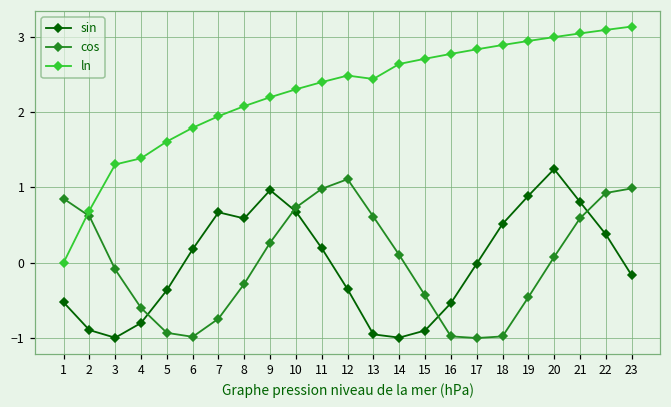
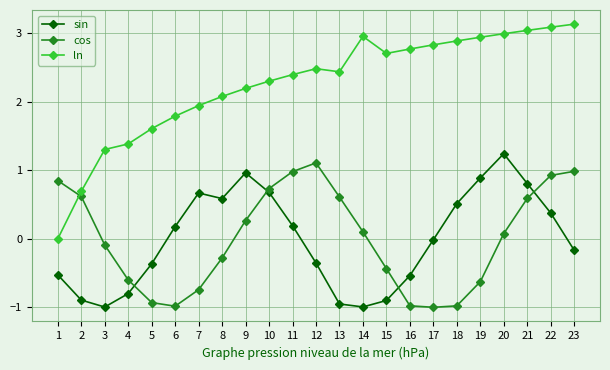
  {
    "sin": {
      "1": -0.5,
      "2": -0.9,
      "3": -1.0,
      "4": -0.8,
      "5": -0.4,
      "6": 0.2,
      "7": 0.7,
      "8": 0.6,
      "9": 1.0,
      "10": 0.7,
      "11": 0.2,
      "12": -0.4,
      "13": -1.0,
      "14": -1.0,
      "15": -0.9,
      "16": -0.5,
      "17": 0.0,
      "18": 0.5,
      "19": 0.9,
      "20": 1.2,
      "21": 0.8,
      "22": 0.4,
      "23": -0.2
    },
    "cos": {
      "1": 0.9,
      "2": 0.6,
      "3": -0.1,
      "4": -0.6,
      "5": -0.9,
      "6": -1.0,
      "7": -0.7,
      "8": -0.3,
      "9": 0.3,
      "10": 0.7,
      "11": 1.0,
      "12": 1.1,
      "13": 0.6,
      "14": 0.1,
      "15": -0.4,
      "16": -1.0,
      "17": -1.0,
      "18": -1.0,
-     "19": -0.5,
+     "19": -0.6,
      "20": 0.1,
      "21": 0.6,
      "22": 0.9,
      "23": 1.0
    },
    "ln": {
      "1": 0.0,
      "2": 0.7,
      "3": 1.3,
      "4": 1.4,
      "5": 1.6,
      "6": 1.8,
      "7": 1.9,
      "8": 2.1,
      "9": 2.2,
      "10": 2.3,
      "11": 2.4,
      "12": 2.5,
      "13": 2.4,
-     "14": 2.6,
+     "14": 3.0,
      "15": 2.7,
      "16": 2.8,
      "17": 2.8,
      "18": 2.9,
      "19": 2.9,
      "20": 3.0,
      "21": 3.0,
      "22": 3.1,
      "23": 3.1
    }
  }
